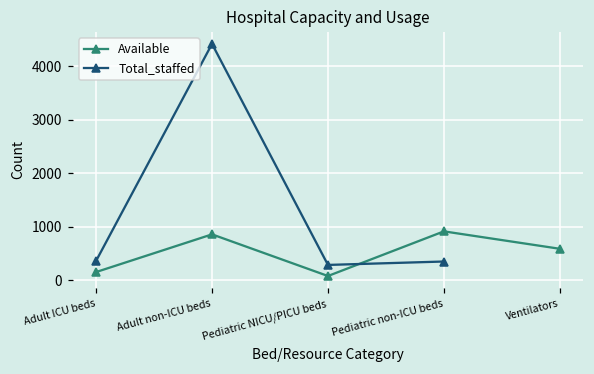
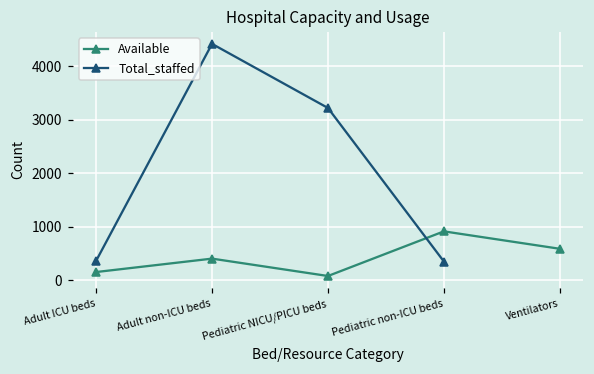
  {
    "Available": {
      "Adult ICU beds": 200,
-     "Adult non-ICU beds": 900,
+     "Adult non-ICU beds": 400,
      "Pediatric NICU/PICU beds": 100,
      "Pediatric non-ICU beds": 900,
      "Ventilators": 600
    },
    "Total_staffed": {
      "Adult ICU beds": 400,
      "Adult non-ICU beds": 4400,
-     "Pediatric NICU/PICU beds": 300,
+     "Pediatric NICU/PICU beds": 3200,
      "Pediatric non-ICU beds": 400
    }
  }
